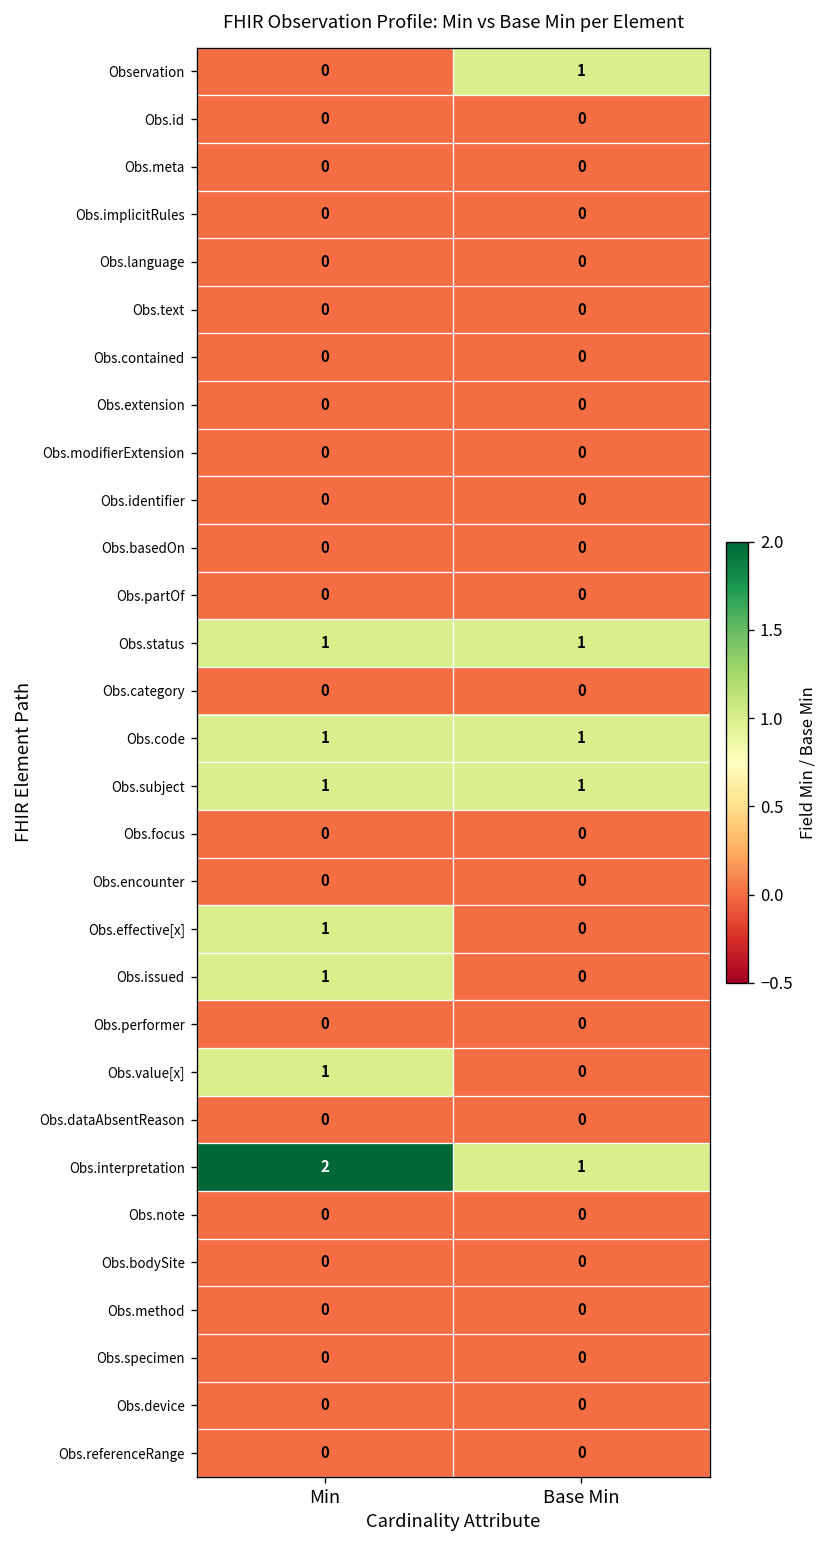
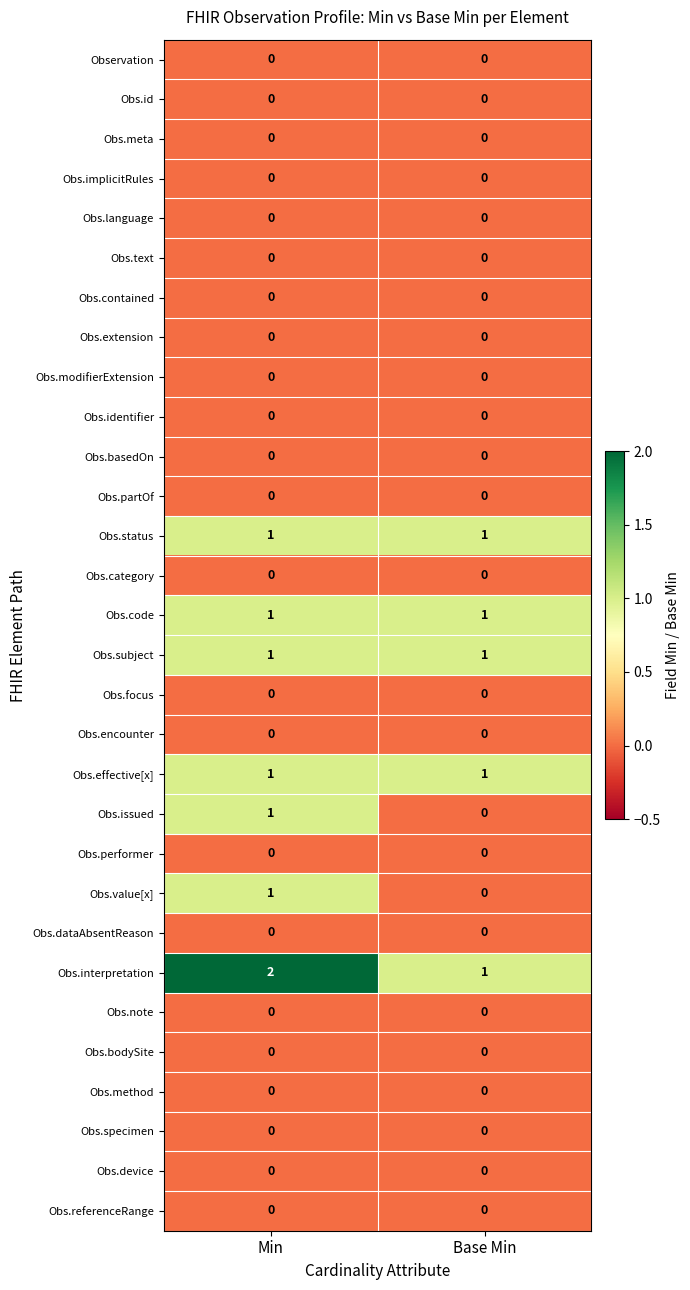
  {
    "Observation": {
      "Min": 0,
-     "Base Min": 1
+     "Base Min": 0
    },
    "Obs.id": {
      "Min": 0,
      "Base Min": 0
    },
    "Obs.meta": {
      "Min": 0,
      "Base Min": 0
    },
    "Obs.implicitRules": {
      "Min": 0,
      "Base Min": 0
    },
    "Obs.language": {
      "Min": 0,
      "Base Min": 0
    },
    "Obs.text": {
      "Min": 0,
      "Base Min": 0
    },
    "Obs.contained": {
      "Min": 0,
      "Base Min": 0
    },
    "Obs.extension": {
      "Min": 0,
      "Base Min": 0
    },
    "Obs.modifierExtension": {
      "Min": 0,
      "Base Min": 0
    },
    "Obs.identifier": {
      "Min": 0,
      "Base Min": 0
    },
    "Obs.basedOn": {
      "Min": 0,
      "Base Min": 0
    },
    "Obs.partOf": {
      "Min": 0,
      "Base Min": 0
    },
    "Obs.status": {
      "Min": 1,
      "Base Min": 1
    },
    "Obs.category": {
      "Min": 0,
      "Base Min": 0
    },
    "Obs.code": {
      "Min": 1,
      "Base Min": 1
    },
    "Obs.subject": {
      "Min": 1,
      "Base Min": 1
    },
    "Obs.focus": {
      "Min": 0,
      "Base Min": 0
    },
    "Obs.encounter": {
      "Min": 0,
      "Base Min": 0
    },
    "Obs.effective[x]": {
      "Min": 1,
-     "Base Min": 0
+     "Base Min": 1
    },
    "Obs.issued": {
      "Min": 1,
      "Base Min": 0
    },
    "Obs.performer": {
      "Min": 0,
      "Base Min": 0
    },
    "Obs.value[x]": {
      "Min": 1,
      "Base Min": 0
    },
    "Obs.dataAbsentReason": {
      "Min": 0,
      "Base Min": 0
    },
    "Obs.interpretation": {
      "Min": 2,
      "Base Min": 1
    },
    "Obs.note": {
      "Min": 0,
      "Base Min": 0
    },
    "Obs.bodySite": {
      "Min": 0,
      "Base Min": 0
    },
    "Obs.method": {
      "Min": 0,
      "Base Min": 0
    },
    "Obs.specimen": {
      "Min": 0,
      "Base Min": 0
    },
    "Obs.device": {
      "Min": 0,
      "Base Min": 0
    },
    "Obs.referenceRange": {
      "Min": 0,
      "Base Min": 0
    }
  }
